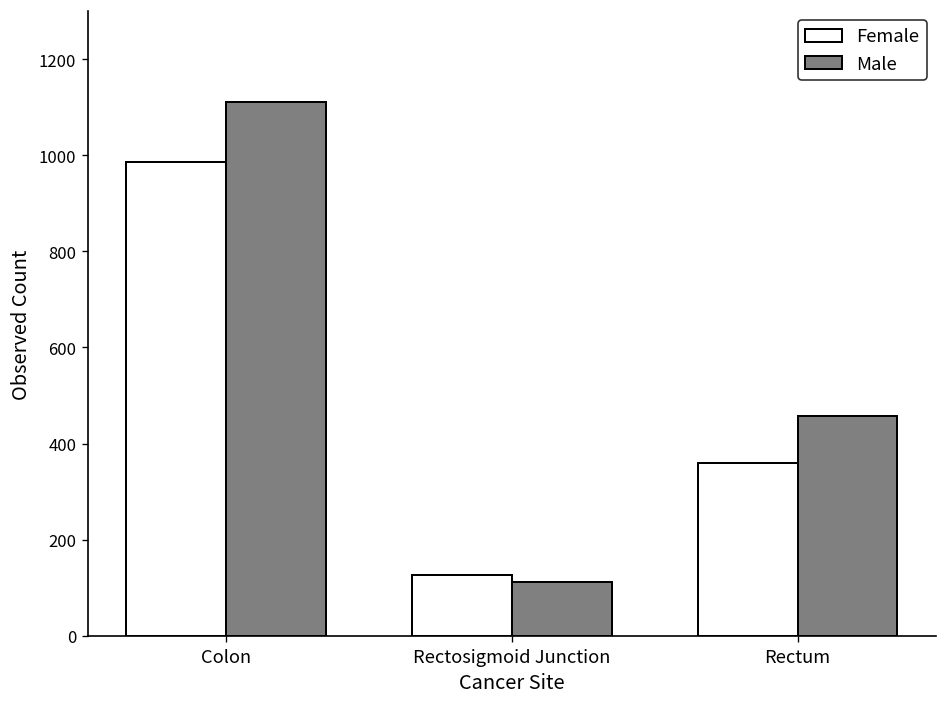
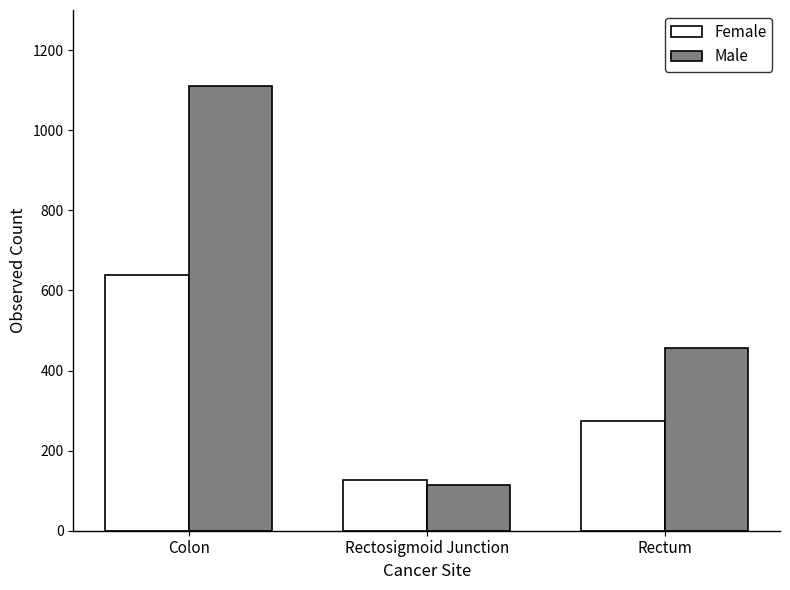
  {
    "Female": {
-     "Colon": 990,
+     "Colon": 640,
      "Rectosigmoid Junction": 130,
-     "Rectum": 360
+     "Rectum": 280
    },
    "Male": {
      "Colon": 1110,
      "Rectosigmoid Junction": 110,
      "Rectum": 460
    }
  }
